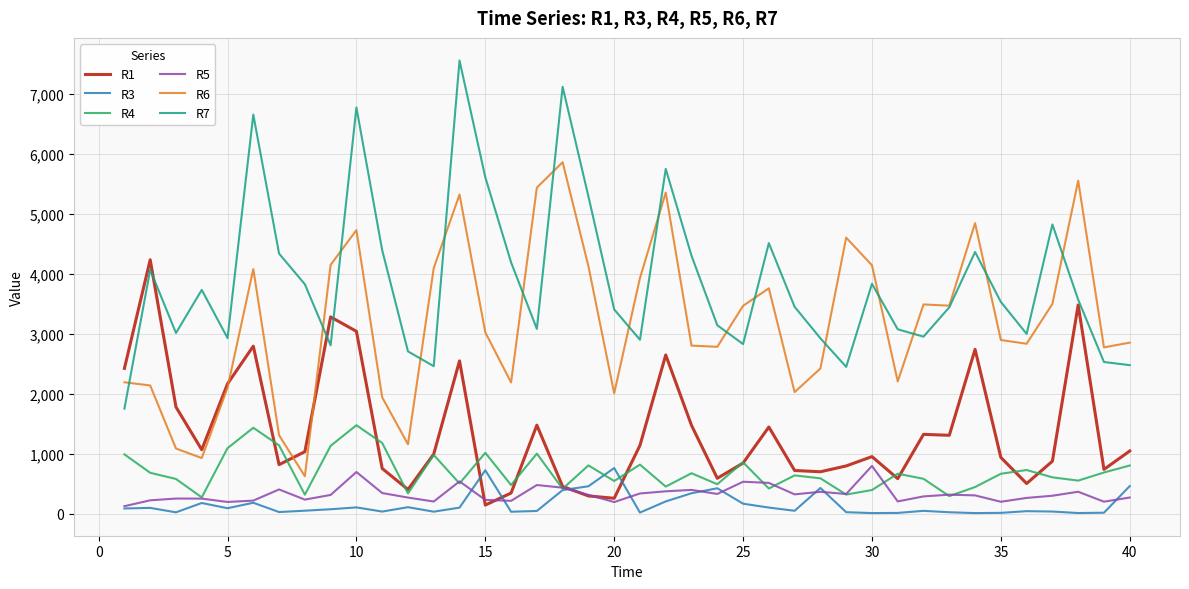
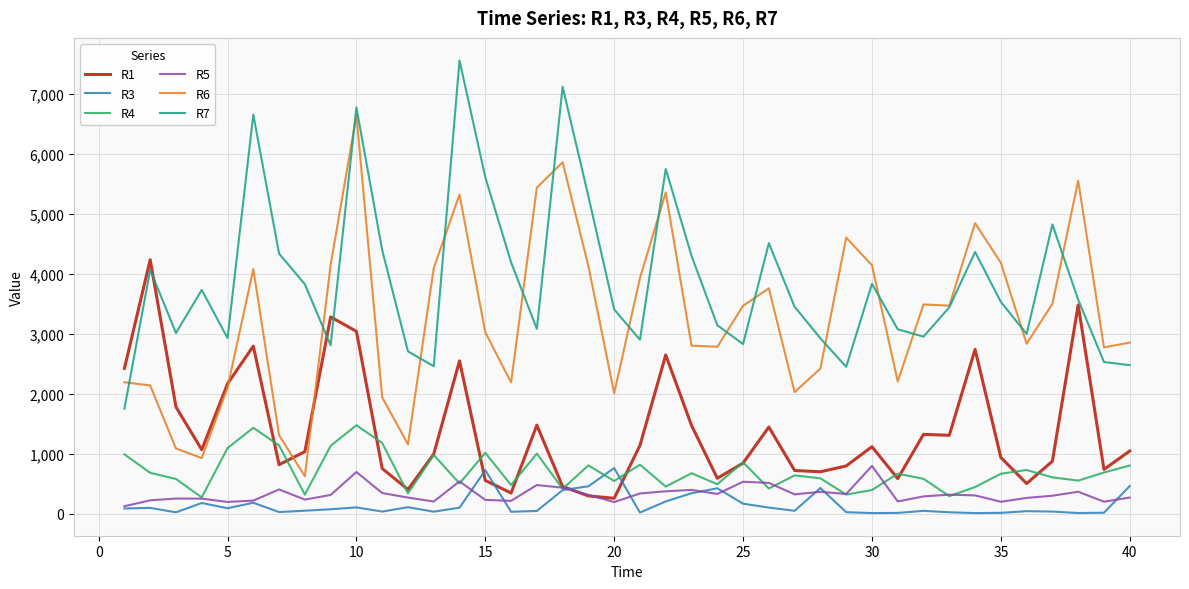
  {
    "R1": {
      "5": "2,200",
      "10": "3,000",
-     "15": "100",
+     "15": "600",
      "20": "300",
-     "30": "1,000",
+     "30": "1,100",
      "35": "900",
      "40": "1,000"
    },
    "R3": {
      "5": "100",
      "10": "100",
      "15": "700",
      "20": "800",
      "25": "200",
      "30": "0",
      "35": "0",
      "40": "500"
    },
    "R5": {
      "5": "200",
      "10": "700",
      "15": "200",
      "20": "200",
      "25": "500",
      "30": "800",
      "35": "200",
      "40": "300"
    },
    "R6": {
      "5": "2,100",
-     "10": "4,700",
+     "10": "6,600",
      "15": "3,000",
      "20": "2,000",
      "25": "3,500",
      "30": "4,100",
-     "35": "2,900",
+     "35": "4,200",
      "40": "2,900"
    }
  }
